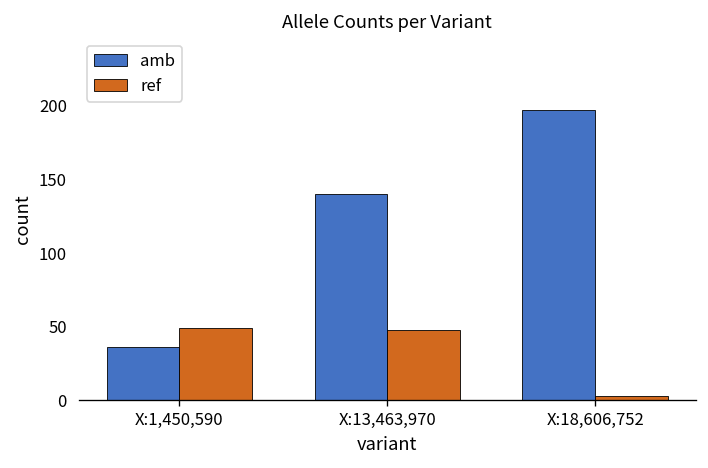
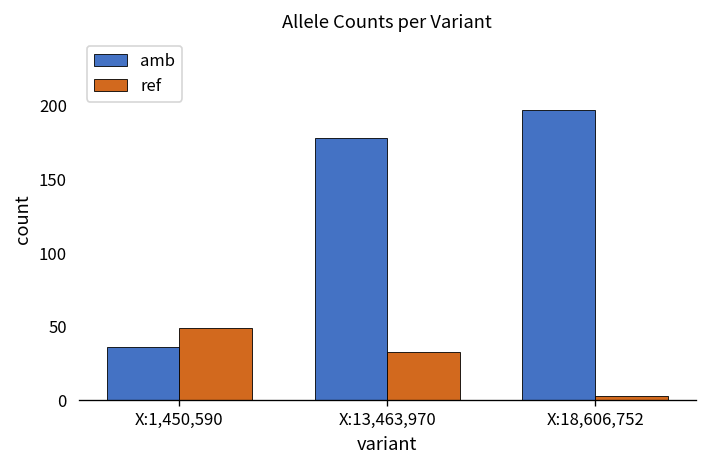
  {
    "amb": {
      "X:1,450,590": 36,
-     "X:13,463,970": 140,
+     "X:13,463,970": 178,
      "X:18,606,752": 197
    },
    "ref": {
      "X:1,450,590": 49,
-     "X:13,463,970": 48,
+     "X:13,463,970": 33,
      "X:18,606,752": 3
    }
  }
